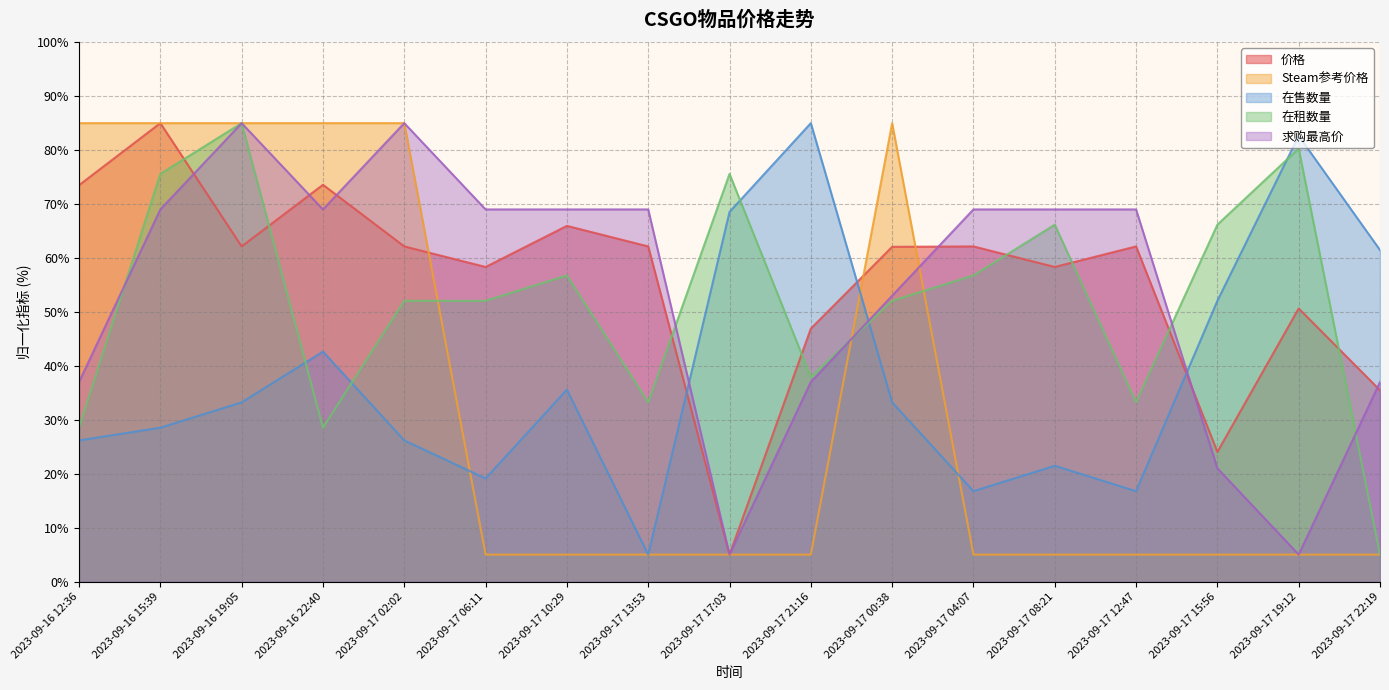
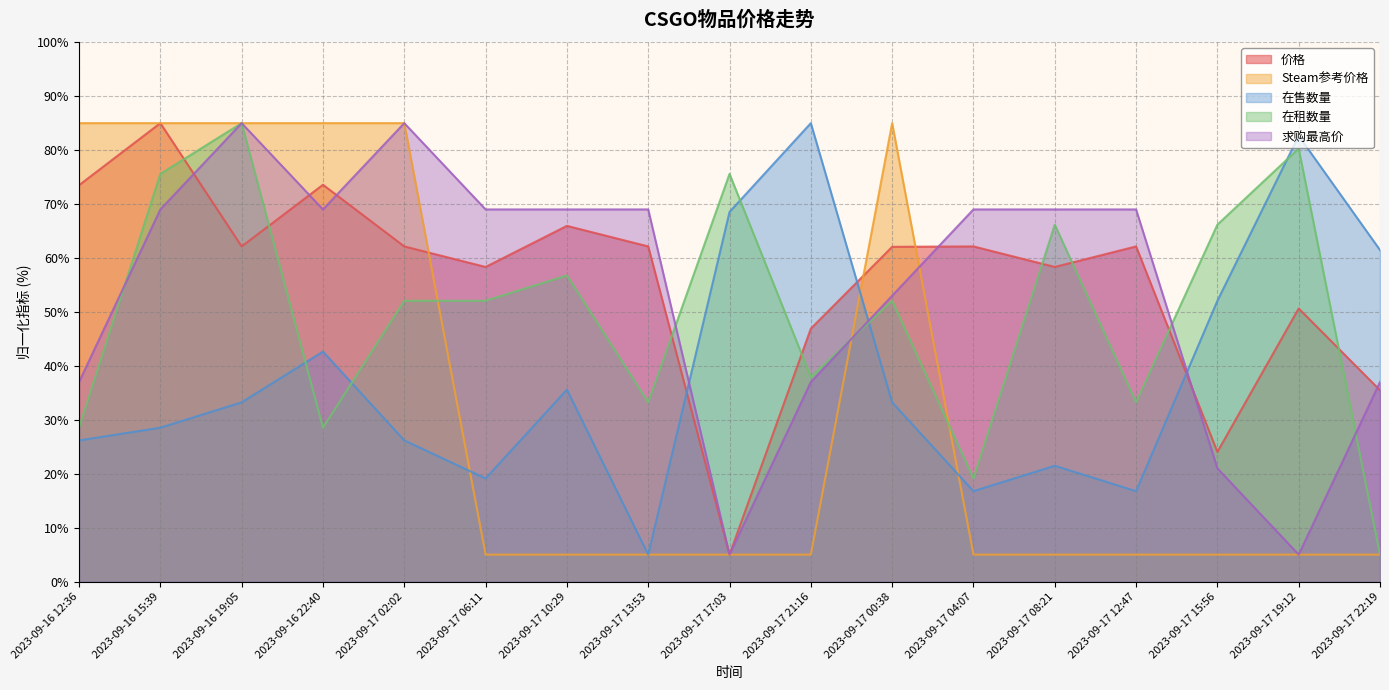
  {
    "价格": {
      "2023-09-16 12:36": "73%",
      "2023-09-16 19:05": "62%",
      "2023-09-16 22:40": "74%",
      "2023-09-17 02:02": "62%",
      "2023-09-17 06:11": "58%",
      "2023-09-17 10:29": "66%",
      "2023-09-17 13:53": "62%",
      "2023-09-17 21:16": "47%",
      "2023-09-17 00:38": "62%",
      "2023-09-17 04:07": "62%",
      "2023-09-17 08:21": "58%",
      "2023-09-17 12:47": "62%",
      "2023-09-17 15:56": "24%",
      "2023-09-17 19:12": "51%",
      "2023-09-17 22:19": "35%"
    },
    "Steam参考价格": {
      "2023-09-16 12:36": "85%",
      "2023-09-16 22:40": "85%",
      "2023-09-17 06:11": "5%",
      "2023-09-17 10:29": "5%",
      "2023-09-17 21:16": "5%",
      "2023-09-17 00:38": "85%",
      "2023-09-17 04:07": "5%",
      "2023-09-17 08:21": "5%",
      "2023-09-17 12:47": "5%",
      "2023-09-17 15:56": "5%"
    },
    "在租数量": {
      "2023-09-16 12:36": "29%",
      "2023-09-16 15:39": "76%",
      "2023-09-16 22:40": "29%",
      "2023-09-17 02:02": "52%",
      "2023-09-17 06:11": "52%",
      "2023-09-17 10:29": "57%",
      "2023-09-17 13:53": "33%",
      "2023-09-17 17:03": "76%",
      "2023-09-17 21:16": "38%",
      "2023-09-17 00:38": "52%",
-     "2023-09-17 04:07": "57%",
+     "2023-09-17 04:07": "19%",
      "2023-09-17 08:21": "66%",
      "2023-09-17 12:47": "33%",
      "2023-09-17 15:56": "66%"
    }
  }
